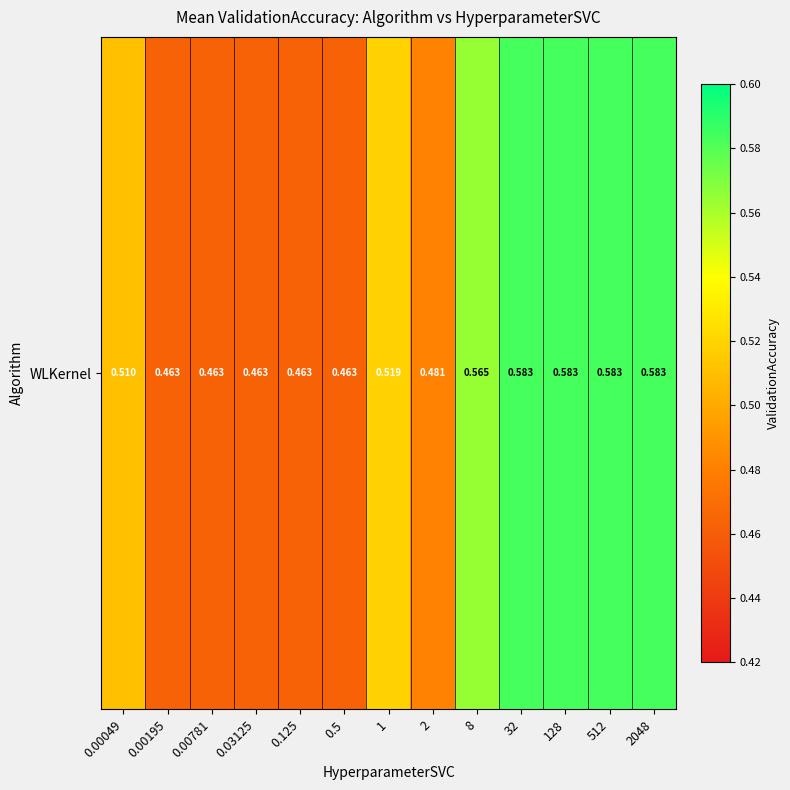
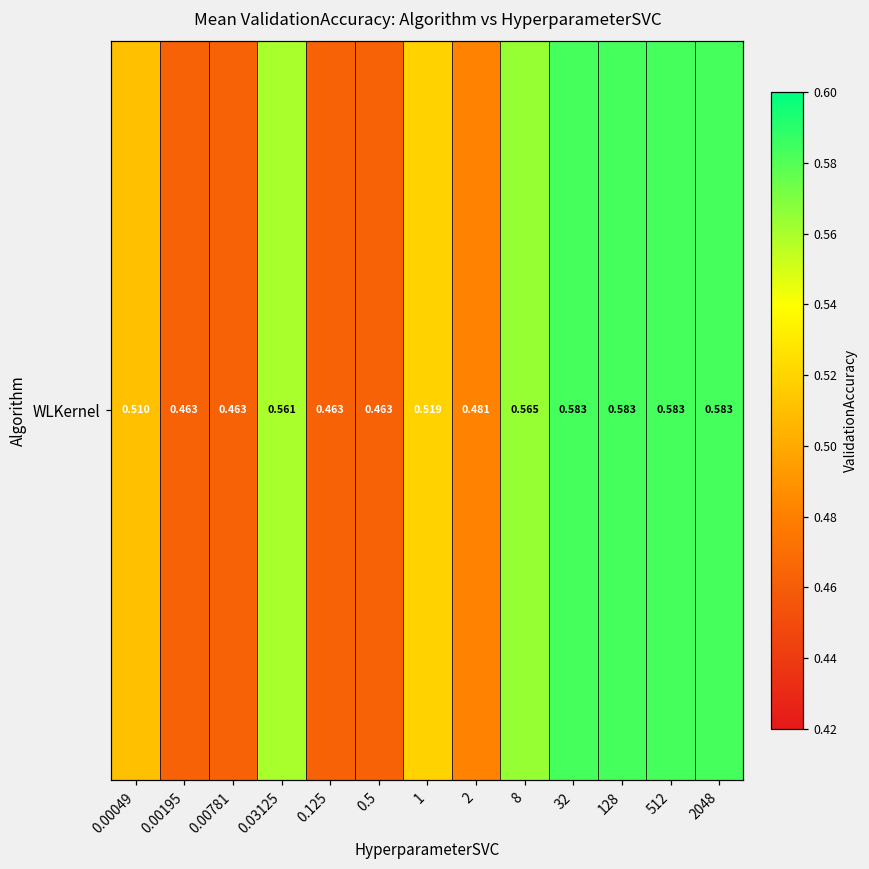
  {
    "WLKernel": {
      "0.00049": 0.510,
      "0.00195": 0.463,
      "0.00781": 0.463,
-     "0.03125": 0.463,
+     "0.03125": 0.561,
      "0.125": 0.463,
      "0.5": 0.463,
      "1": 0.519,
      "2": 0.481,
      "8": 0.565,
      "32": 0.583,
      "128": 0.583,
      "512": 0.583,
      "2048": 0.583
    }
  }
